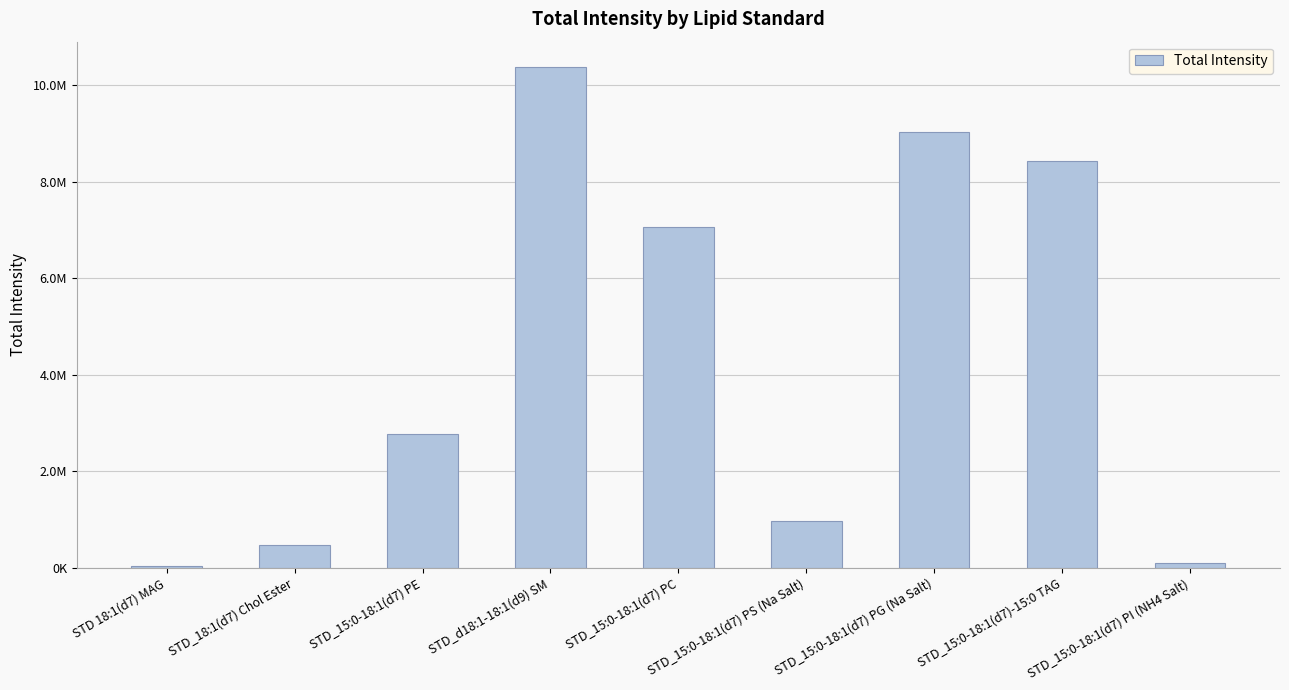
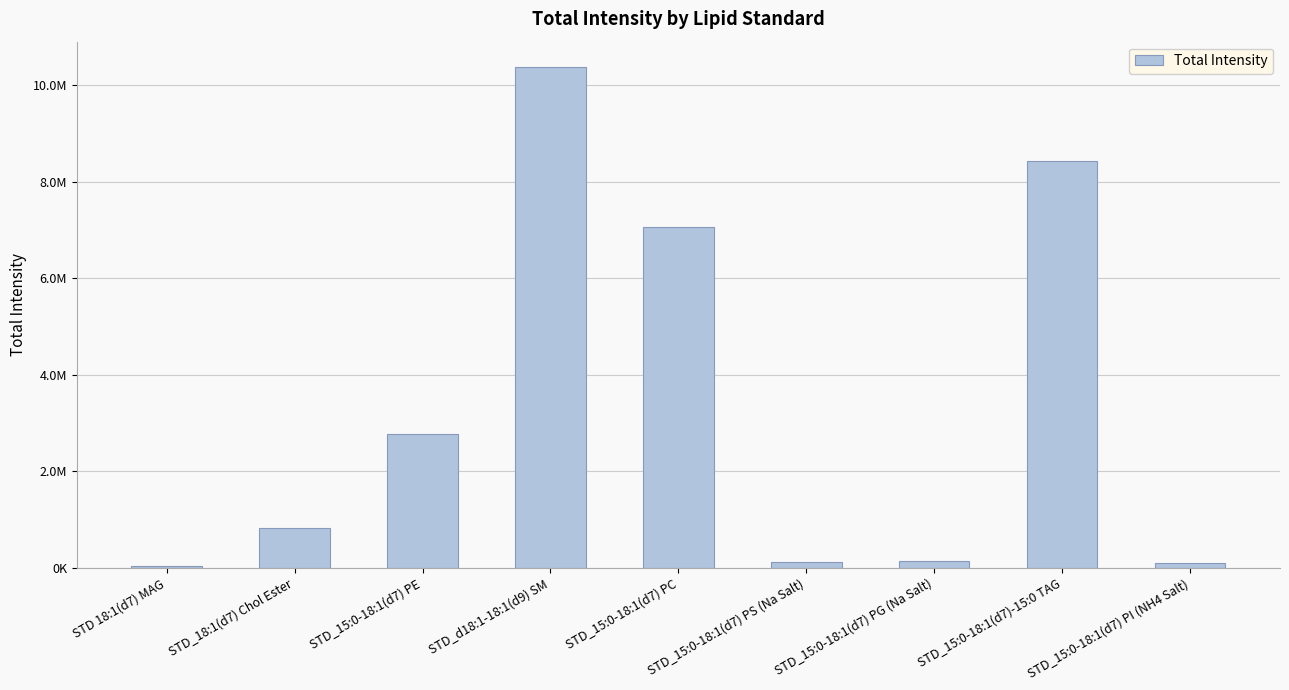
  {
-   "STD_18:1(d7) Chol Ester": 500000,
+   "STD_18:1(d7) Chol Ester": 800000,
    "STD_15:0-18:1(d7) PE": 2800000,
    "STD_d18:1-18:1(d9) SM": 10400000,
    "STD_15:0-18:1(d7) PC": 7100000,
-   "STD_15:0-18:1(d7) PS (Na Salt)": 1000000,
-   "STD_15:0-18:1(d7) PG (Na Salt)": 9000000,
+   "STD_15:0-18:1(d7) PS (Na Salt)": 100000,
+   "STD_15:0-18:1(d7) PG (Na Salt)": 100000,
    "STD_15:0-18:1(d7)-15:0 TAG": 8400000,
    "STD_15:0-18:1(d7) PI (NH4 Salt)": 100000
  }
